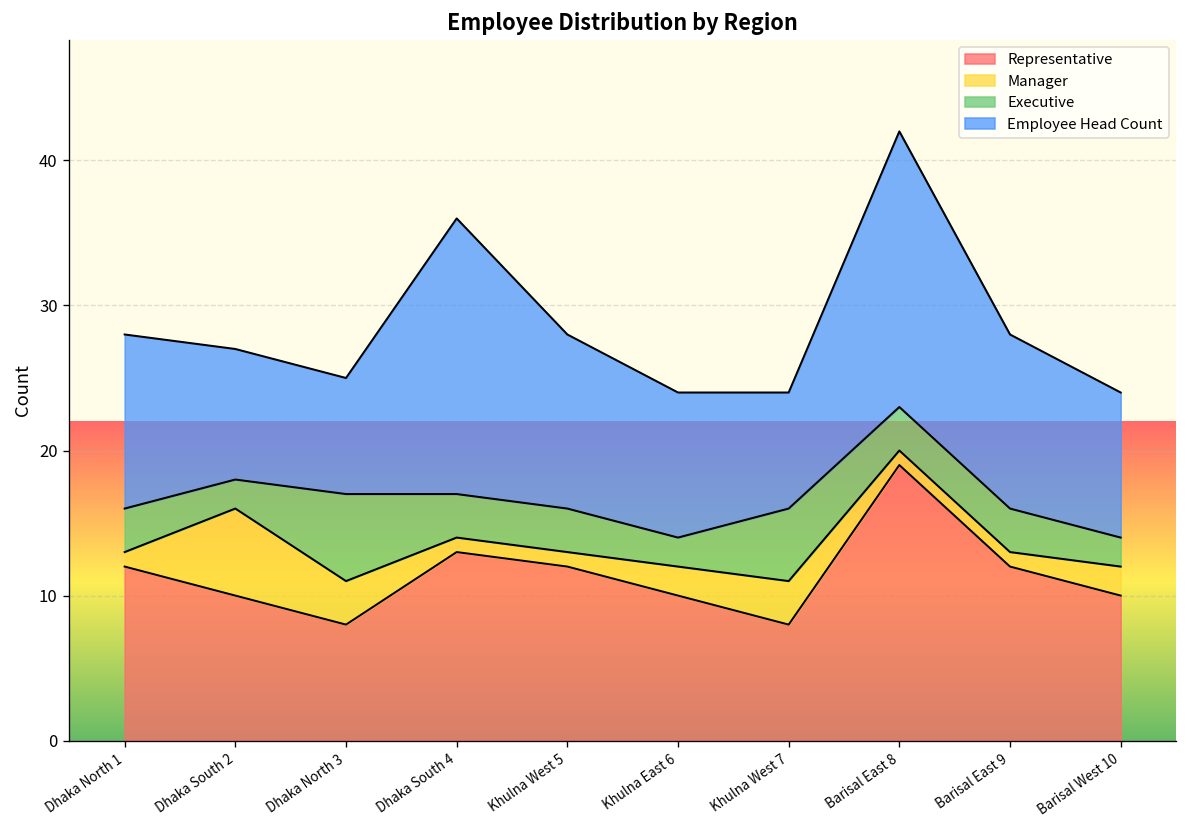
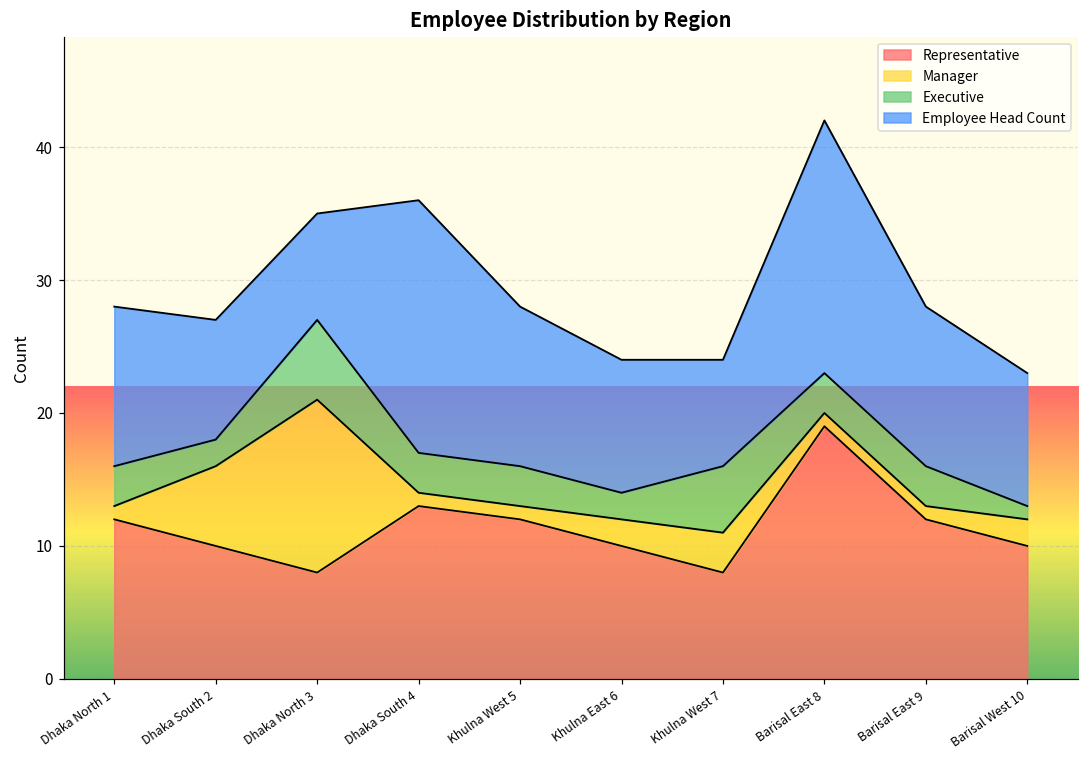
  {
    "Representative": {
      "Dhaka North 1": 12,
      "Dhaka South 2": 10,
      "Dhaka North 3": 8,
      "Dhaka South 4": 13,
      "Khulna West 5": 12,
      "Khulna East 6": 10,
      "Khulna West 7": 8,
      "Barisal East 8": 19,
      "Barisal East 9": 12,
      "Barisal West 10": 10
    },
    "Manager": {
      "Dhaka North 1": 1,
      "Dhaka South 2": 6,
-     "Dhaka North 3": 3,
+     "Dhaka North 3": 13,
      "Dhaka South 4": 1,
      "Khulna West 5": 1,
      "Khulna East 6": 2,
      "Khulna West 7": 3,
      "Barisal East 8": 1,
      "Barisal East 9": 1,
      "Barisal West 10": 2
    },
    "Executive": {
      "Dhaka North 1": 3,
      "Dhaka South 2": 2,
      "Dhaka North 3": 6,
      "Dhaka South 4": 3,
      "Khulna West 5": 3,
      "Khulna East 6": 2,
      "Khulna West 7": 5,
      "Barisal East 8": 3,
      "Barisal East 9": 3,
-     "Barisal West 10": 2
+     "Barisal West 10": 1
    },
    "Employee Head Count": {
      "Dhaka North 1": 12,
      "Dhaka South 2": 9,
      "Dhaka North 3": 8,
      "Dhaka South 4": 19,
      "Khulna West 5": 12,
      "Khulna East 6": 10,
      "Khulna West 7": 8,
      "Barisal East 8": 19,
      "Barisal East 9": 12,
      "Barisal West 10": 10
    }
  }
